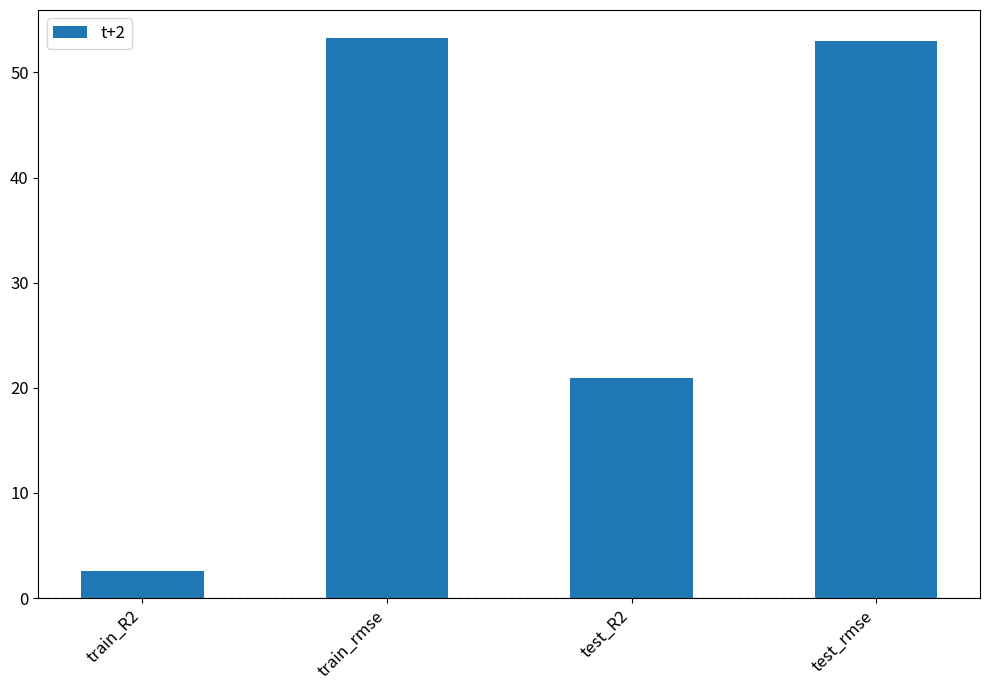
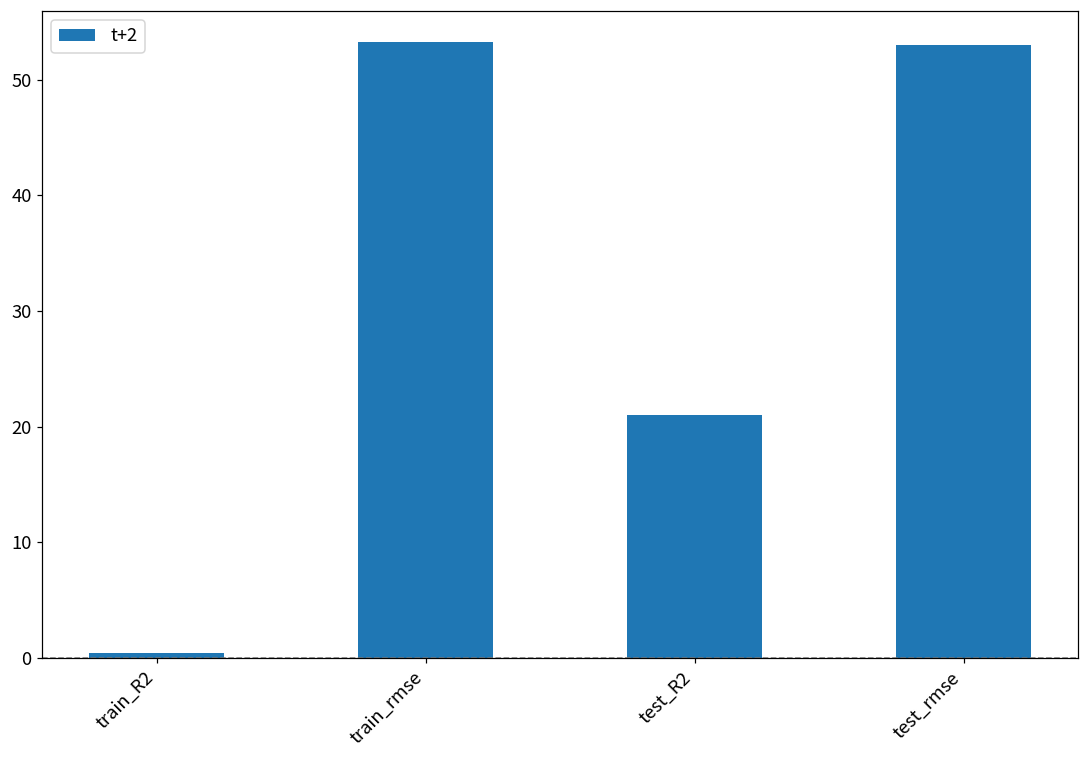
  {
-   "train_R2": 2.6,
+   "train_R2": 0.5,
    "train_rmse": 53.3,
    "test_R2": 21.0,
    "test_rmse": 53.0
  }
